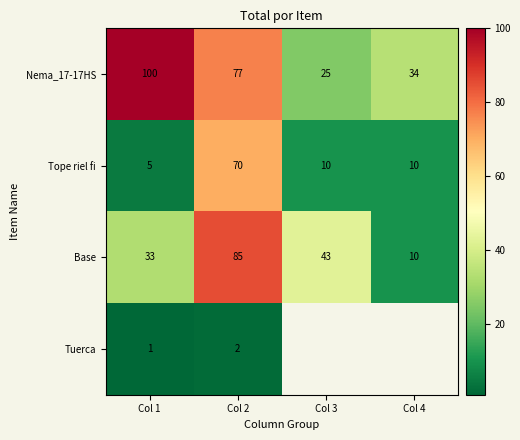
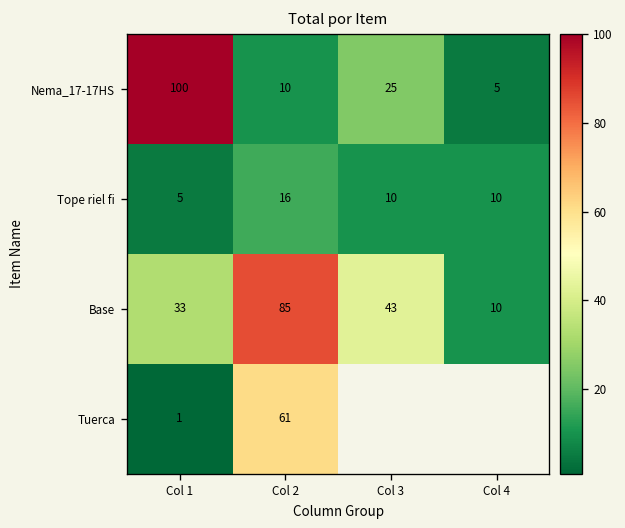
  {
    "Nema_17-17HS": {
      "Col 1": 100,
-     "Col 2": 77,
+     "Col 2": 10,
      "Col 3": 25,
-     "Col 4": 34
+     "Col 4": 5
    },
    "Tope riel fi": {
      "Col 1": 5,
-     "Col 2": 70,
+     "Col 2": 16,
      "Col 3": 10,
      "Col 4": 10
    },
    "Base": {
      "Col 1": 33,
      "Col 2": 85,
      "Col 3": 43,
      "Col 4": 10
    },
    "Tuerca": {
      "Col 1": 1,
-     "Col 2": 2
+     "Col 2": 61
    }
  }
